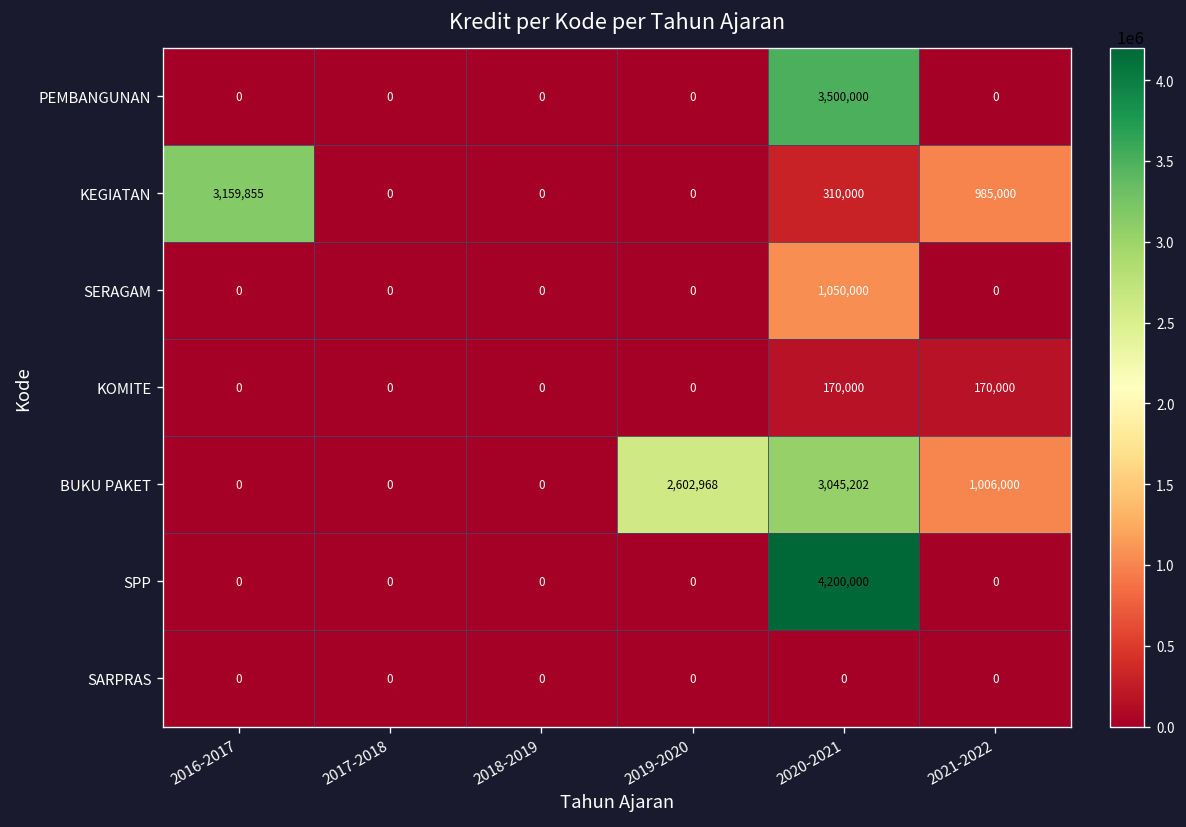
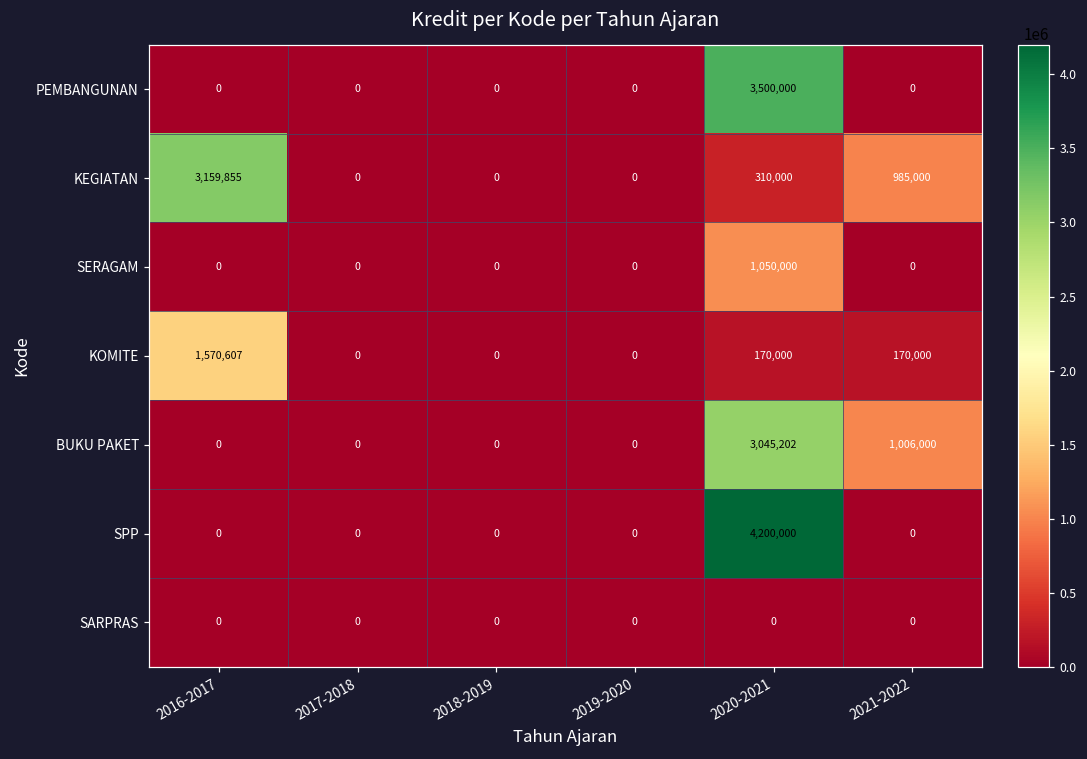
  {
    "PEMBANGUNAN": {
      "2016-2017": "0",
      "2017-2018": "0",
      "2018-2019": "0",
      "2019-2020": "0",
      "2020-2021": "3,500,000",
      "2021-2022": "0"
    },
    "KEGIATAN": {
      "2016-2017": "3,159,855",
      "2017-2018": "0",
      "2018-2019": "0",
      "2019-2020": "0",
      "2020-2021": "310,000",
      "2021-2022": "985,000"
    },
    "SERAGAM": {
      "2016-2017": "0",
      "2017-2018": "0",
      "2018-2019": "0",
      "2019-2020": "0",
      "2020-2021": "1,050,000",
      "2021-2022": "0"
    },
    "KOMITE": {
-     "2016-2017": "0",
+     "2016-2017": "1,570,607",
      "2017-2018": "0",
      "2018-2019": "0",
      "2019-2020": "0",
      "2020-2021": "170,000",
      "2021-2022": "170,000"
    },
    "BUKU PAKET": {
      "2016-2017": "0",
      "2017-2018": "0",
      "2018-2019": "0",
-     "2019-2020": "2,602,968",
+     "2019-2020": "0",
      "2020-2021": "3,045,202",
      "2021-2022": "1,006,000"
    },
    "SPP": {
      "2016-2017": "0",
      "2017-2018": "0",
      "2018-2019": "0",
      "2019-2020": "0",
      "2020-2021": "4,200,000",
      "2021-2022": "0"
    },
    "SARPRAS": {
      "2016-2017": "0",
      "2017-2018": "0",
      "2018-2019": "0",
      "2019-2020": "0",
      "2020-2021": "0",
      "2021-2022": "0"
    }
  }
